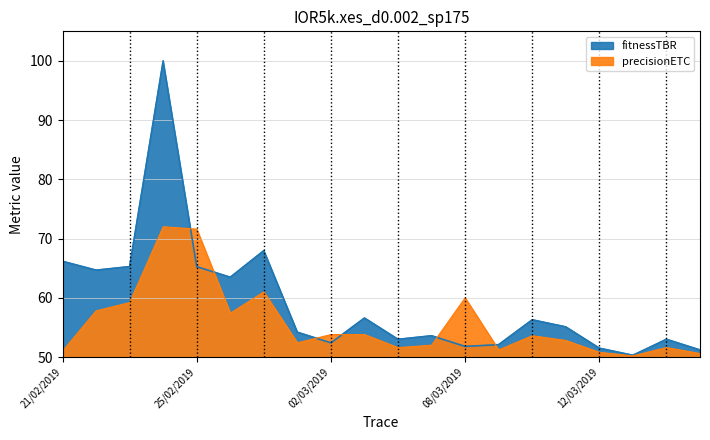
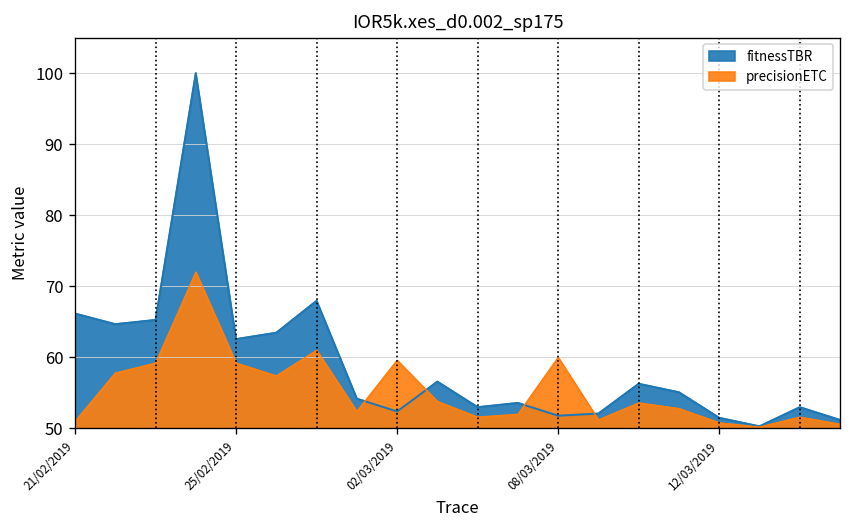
  {
    "fitnessTBR": {
      "21/02/2019": 66,
-     "25/02/2019": 65,
+     "25/02/2019": 63,
      "02/03/2019": 52,
      "08/03/2019": 52,
      "12/03/2019": 51
    },
    "precisionETC": {
      "21/02/2019": 51,
-     "25/02/2019": 72,
-     "02/03/2019": 54,
+     "25/02/2019": 59,
+     "02/03/2019": 60,
      "08/03/2019": 60,
      "12/03/2019": 51
    }
  }
